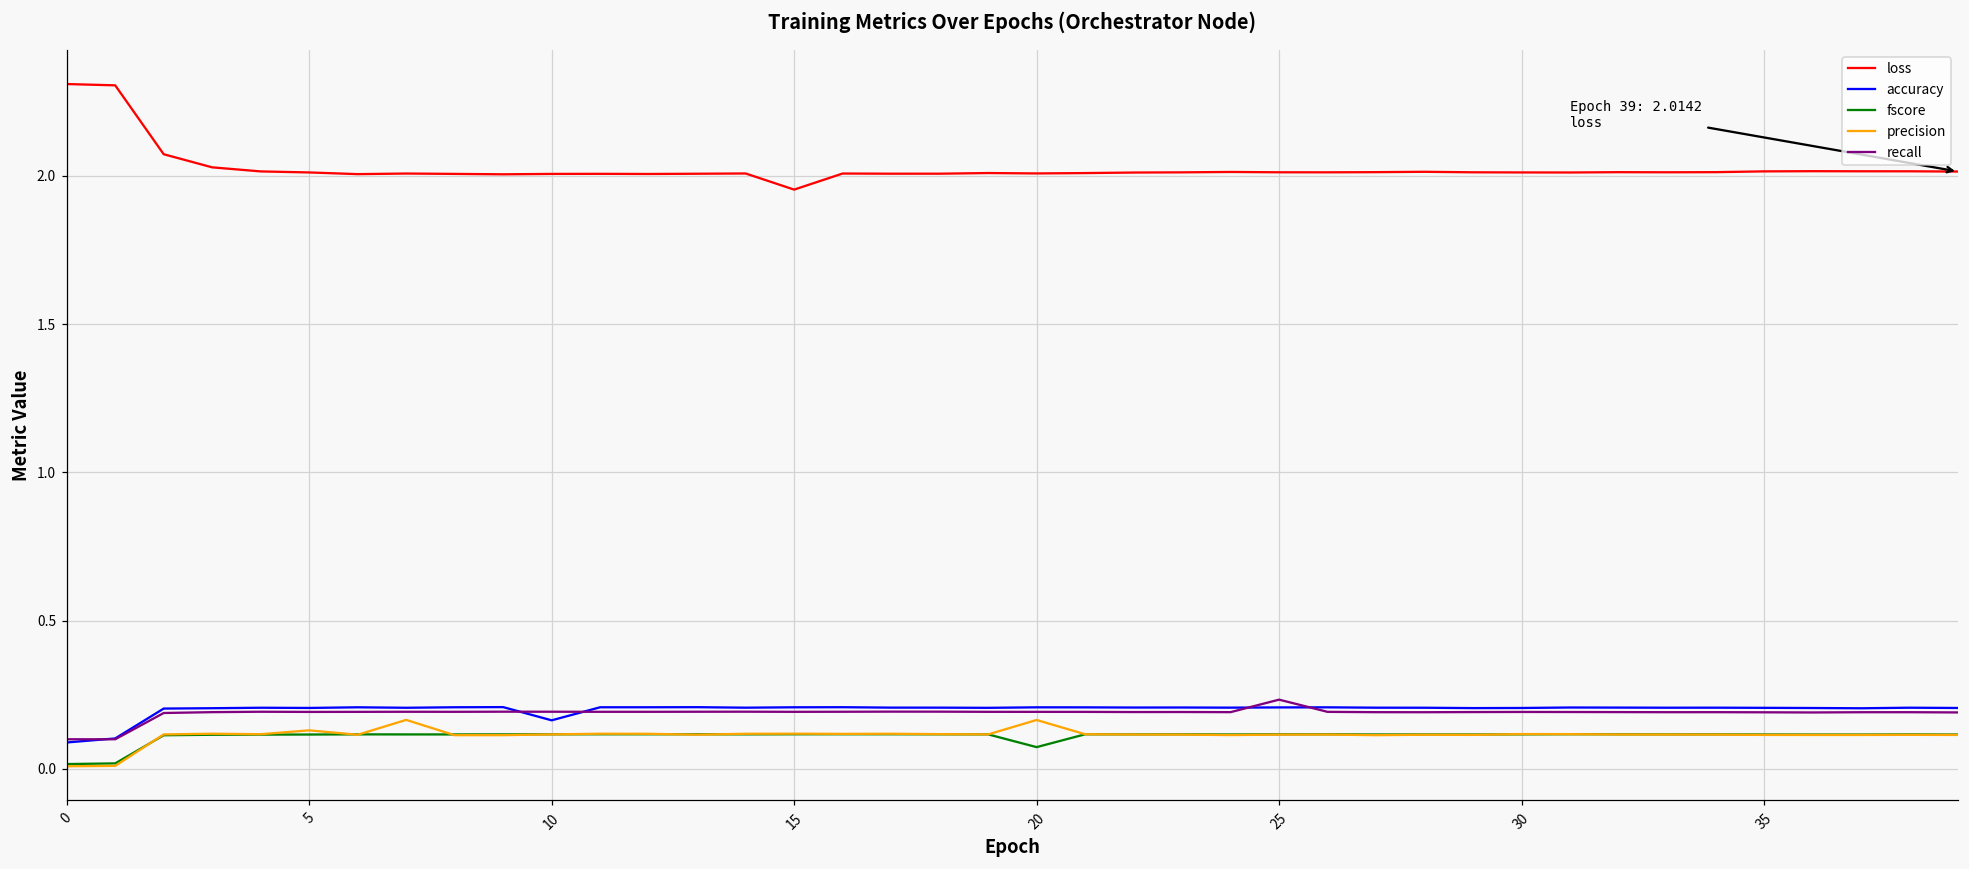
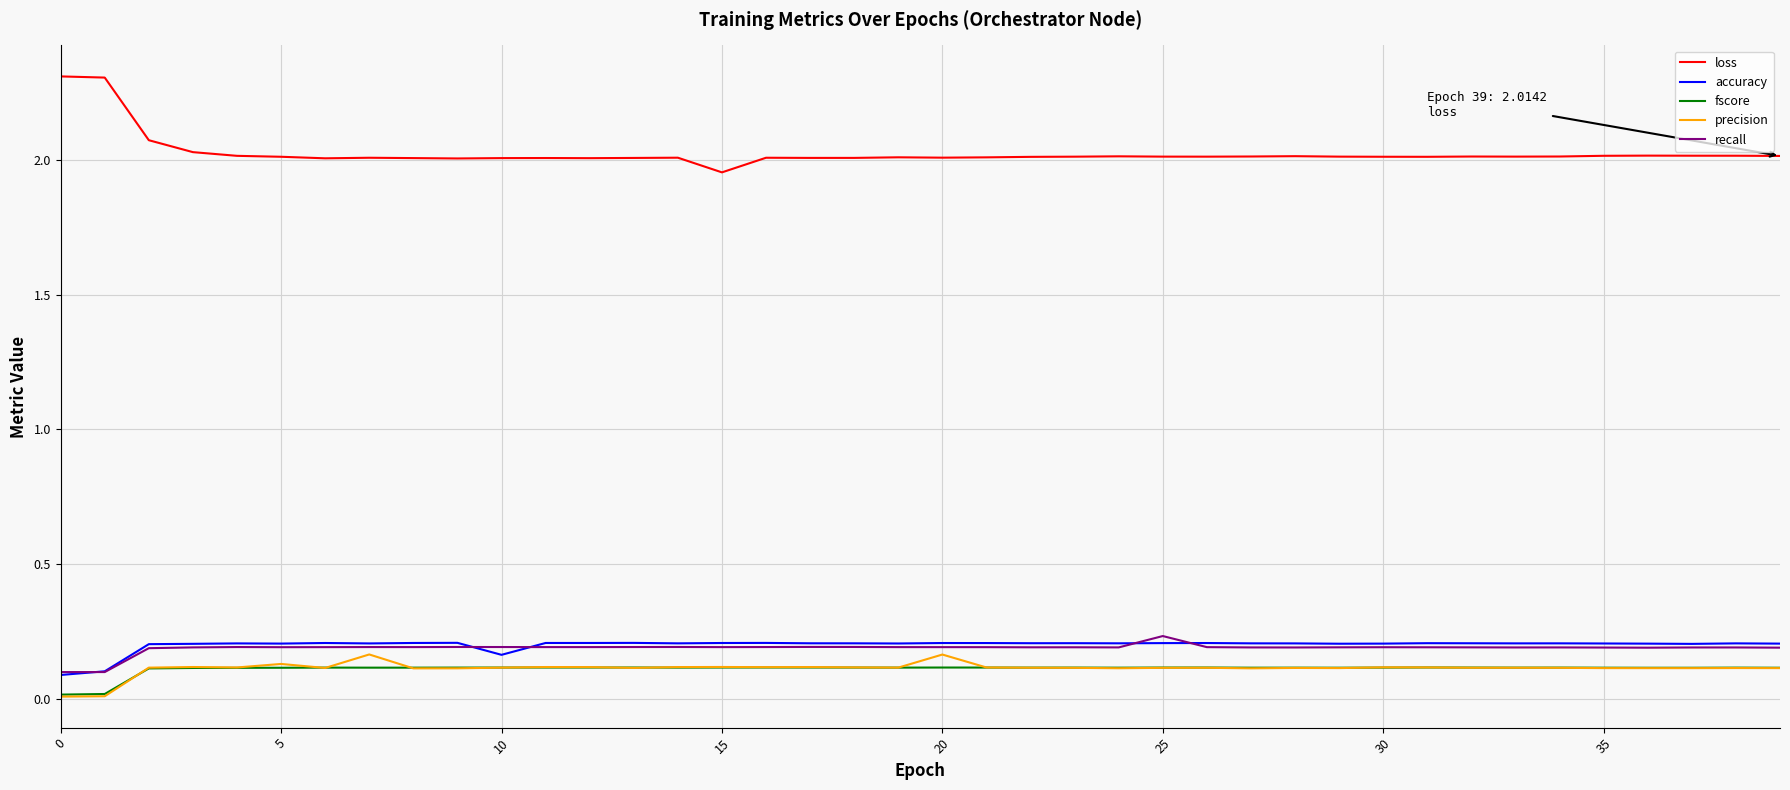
  {
    "loss": {
      "0": 2.31,
      "5": 2.01,
      "10": 2.01,
      "15": 1.95,
      "20": 2.01,
      "25": 2.01,
      "30": 2.01
    },
    "accuracy": {
      "0": 0.09,
      "5": 0.21,
      "10": 0.16,
      "15": 0.21,
      "20": 0.21,
      "25": 0.21,
      "30": 0.21,
      "35": 0.21
    },
    "fscore": {
      "5": 0.12,
-     "20": 0.07
+     "20": 0.12
    },
    "precision": {
      "5": 0.13,
      "20": 0.16
    },
    "recall": {
      "0": 0.10,
      "5": 0.19,
      "10": 0.19,
      "15": 0.19,
      "20": 0.19,
      "25": 0.23,
      "30": 0.19,
      "35": 0.19
    }
  }
